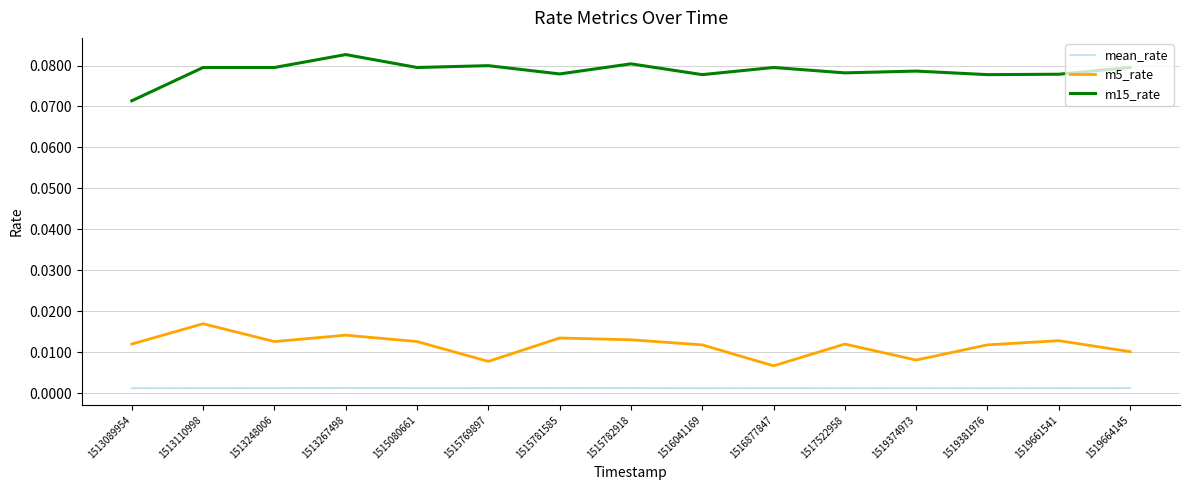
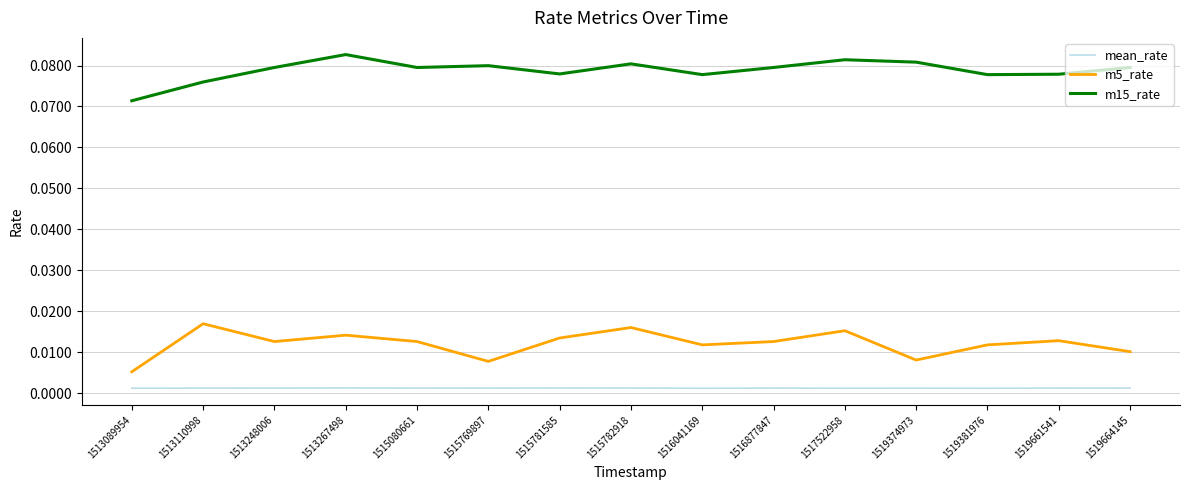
  {
    "mean_rate": {
      "1513089954": 0.001,
      "1513110998": 0.001,
      "1513248006": 0.001,
      "1513267498": 0.001,
      "1515080661": 0.001,
      "1515769897": 0.001,
      "1515781585": 0.001,
      "1515782918": 0.001,
      "1516041169": 0.001,
      "1516877847": 0.001,
      "1517522958": 0.001,
      "1519374973": 0.001,
      "1519381976": 0.001,
      "1519661541": 0.001,
      "1519664145": 0.001
    },
    "m5_rate": {
-     "1513089954": 0.012,
+     "1513089954": 0.005,
      "1513110998": 0.017,
      "1513248006": 0.013,
      "1513267498": 0.014,
      "1515080661": 0.013,
      "1515769897": 0.008,
      "1515781585": 0.013,
-     "1515782918": 0.013,
+     "1515782918": 0.016,
      "1516041169": 0.012,
-     "1516877847": 0.007,
-     "1517522958": 0.012,
+     "1516877847": 0.013,
+     "1517522958": 0.015,
      "1519374973": 0.008,
      "1519381976": 0.012,
      "1519661541": 0.013,
      "1519664145": 0.010
    },
    "m15_rate": {
      "1513089954": 0.071,
-     "1513110998": 0.080,
+     "1513110998": 0.076,
      "1513248006": 0.080,
      "1513267498": 0.083,
      "1515080661": 0.080,
      "1515769897": 0.080,
      "1515781585": 0.078,
      "1515782918": 0.080,
      "1516041169": 0.078,
      "1516877847": 0.080,
-     "1517522958": 0.078,
-     "1519374973": 0.079,
+     "1517522958": 0.081,
+     "1519374973": 0.081,
      "1519381976": 0.078,
      "1519661541": 0.078
    }
  }
